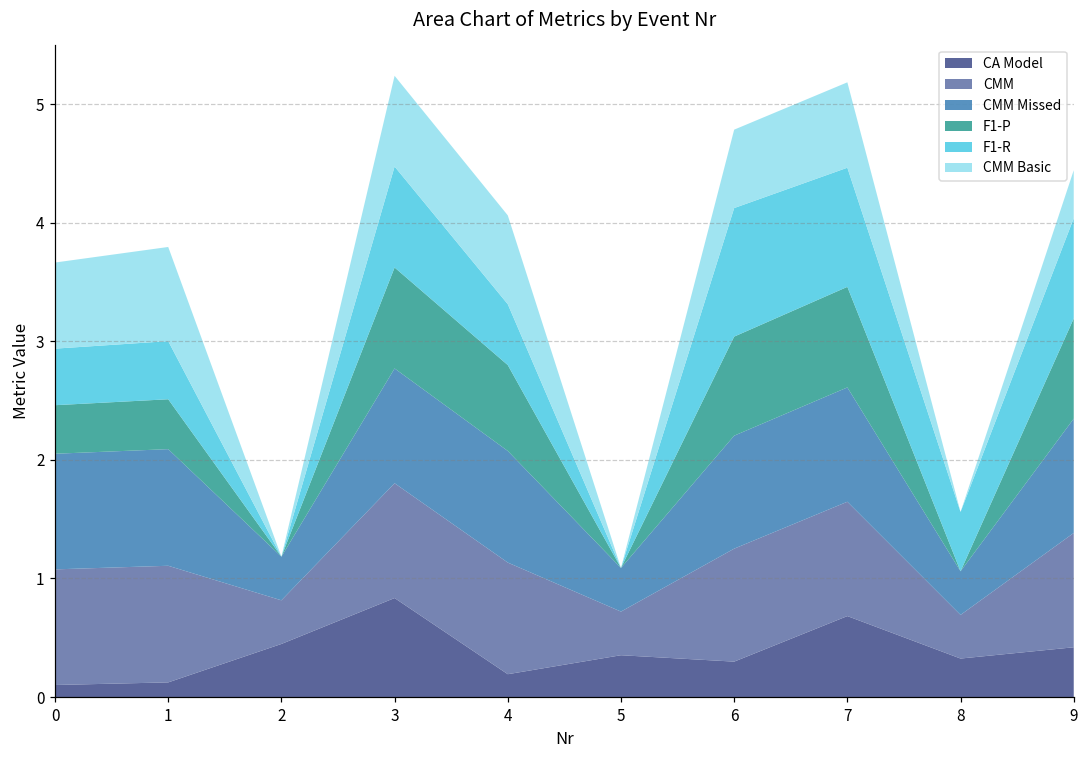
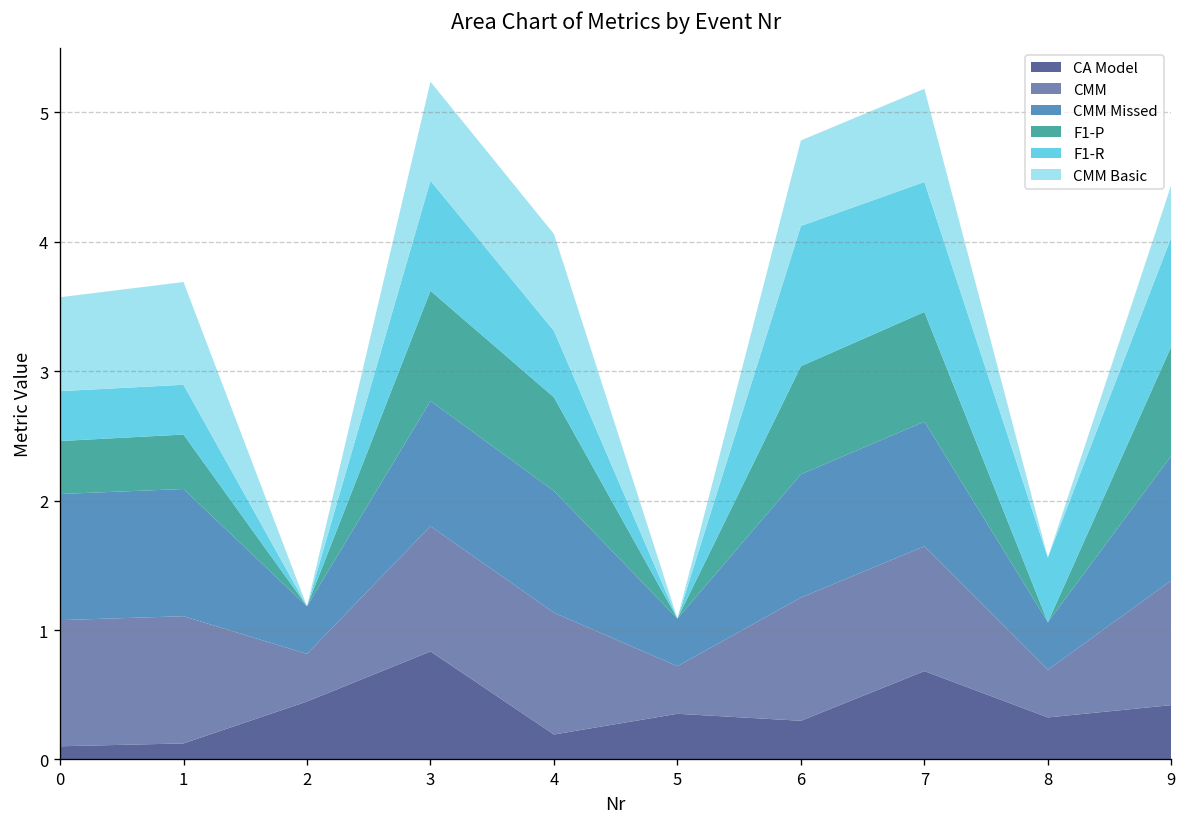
  {
    "F1-R": {
-     "0": 0.48,
-     "1": 0.49,
+     "0": 0.39,
+     "1": 0.38,
      "3": 0.85,
      "4": 0.51,
      "6": 1.08,
      "7": 1.00,
      "9": 0.84
    },
    "CMM Basic": {
      "0": 0.73,
      "1": 0.79,
      "3": 0.76,
      "4": 0.75,
      "6": 0.66,
      "7": 0.72,
      "9": 0.41
    }
  }
